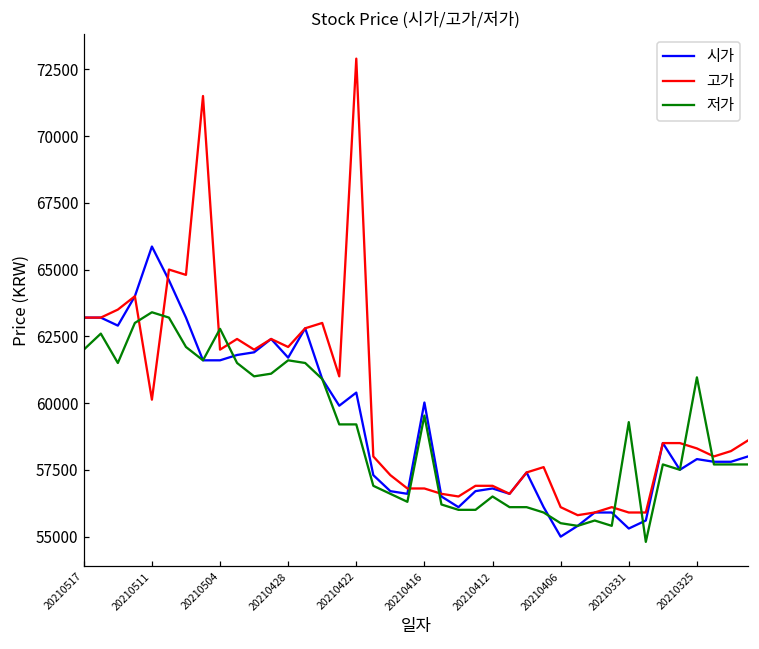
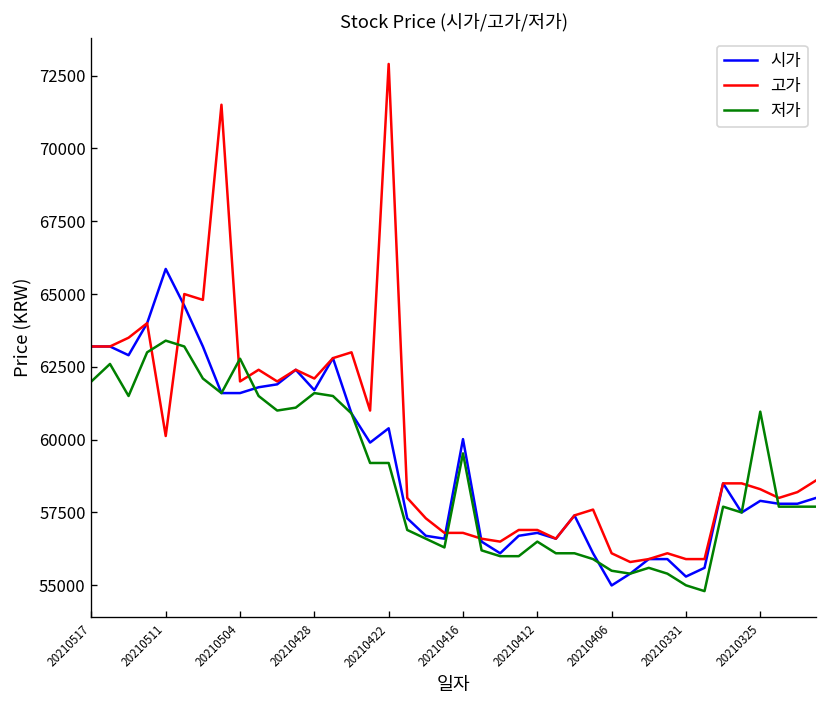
  {
    "시가": {
      "20210511": 65900,
      "20210504": 61600,
      "20210422": 60400,
      "20210416": 60000,
      "20210406": 55000,
      "20210331": 55300,
      "20210325": 57900
    },
    "고가": {
      "20210511": 60100,
      "20210504": 62000,
      "20210428": 62100,
      "20210422": 72900,
      "20210416": 56800,
      "20210406": 56100,
      "20210331": 55900,
      "20210325": 58300
    },
    "저가": {
      "20210517": 62000,
      "20210511": 63400,
      "20210504": 62800,
      "20210422": 59200,
      "20210416": 59500,
      "20210412": 56500,
      "20210406": 55500,
-     "20210331": 59300,
+     "20210331": 55000,
      "20210325": 61000
    }
  }
